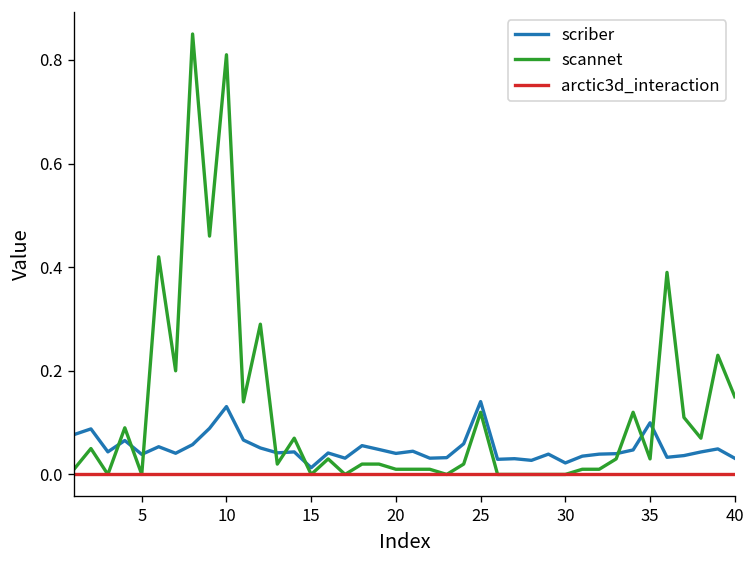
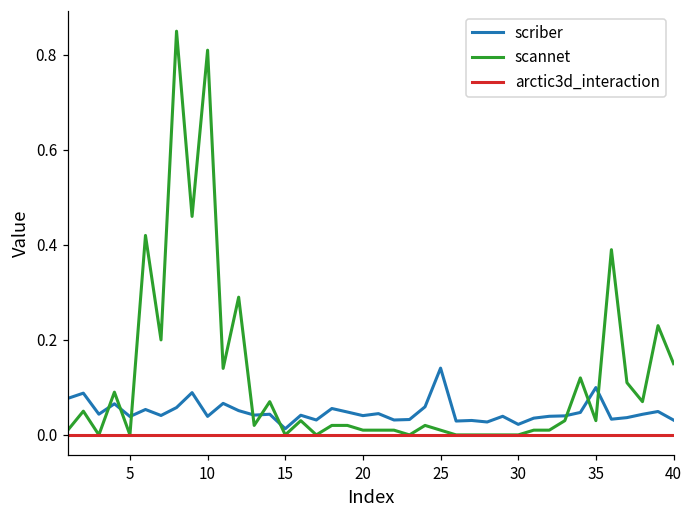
  {
    "scriber": {
      "5": 0.04,
-     "10": 0.13,
+     "10": 0.04,
      "15": 0.01,
      "20": 0.04,
      "25": 0.14,
      "30": 0.02,
      "35": 0.10,
      "40": 0.03
    },
    "scannet": {
      "10": 0.81,
      "20": 0.01,
-     "25": 0.12,
+     "25": 0.01,
      "35": 0.03,
      "40": 0.15
    },
    "arctic3d_interaction": {
      "10": 0.00,
      "20": 0.00,
      "25": 0.00,
      "35": 0.00,
      "40": 0.00
    }
  }
